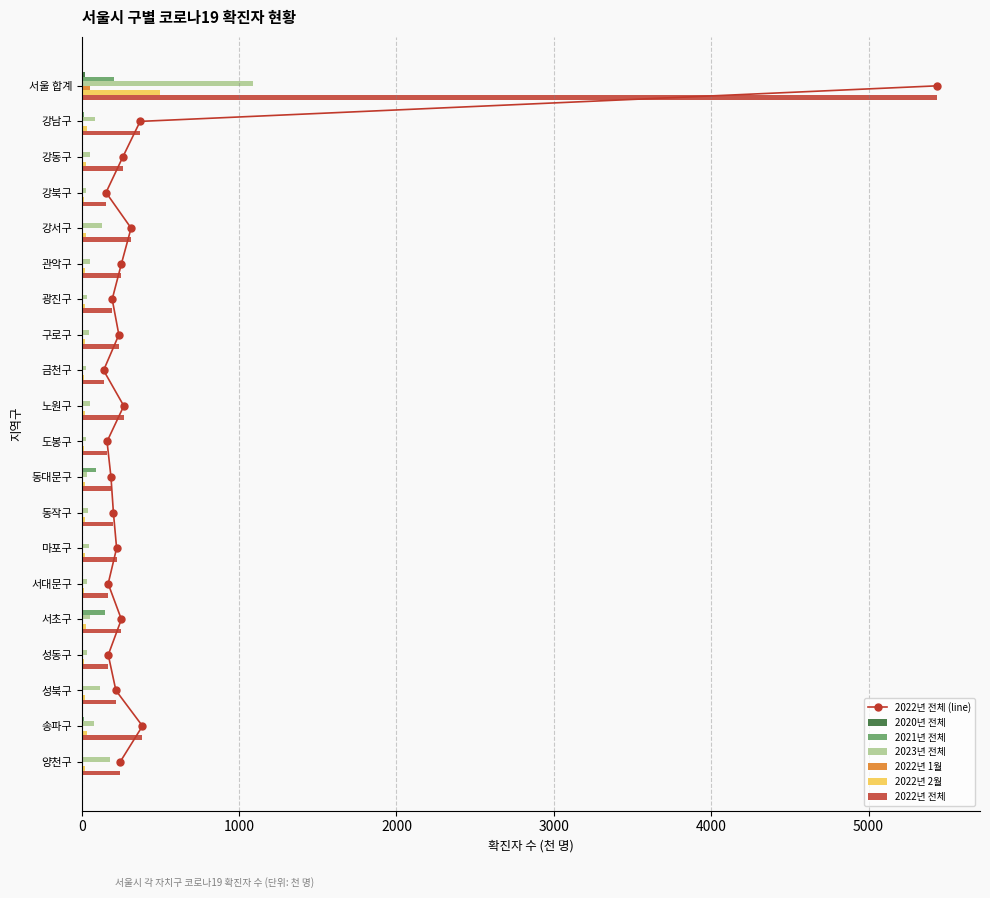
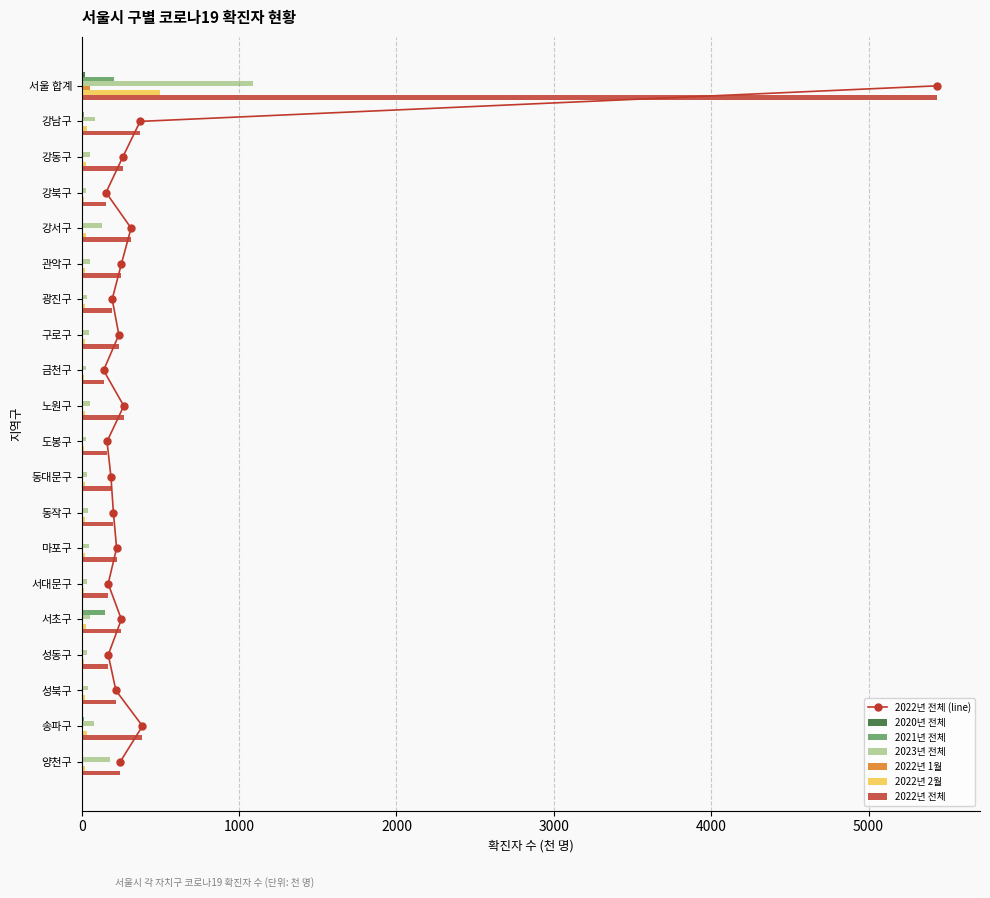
  {
    "2020년 전체": {
      "서울 합계": 20
    },
    "2021년 전체": {
      "서울 합계": 210,
-     "동대문구": 90,
+     "동대문구": 10,
      "서초구": 150
    },
    "2023년 전체": {
      "서울 합계": 1090,
      "강남구": 80,
      "강동구": 50,
      "강북구": 30,
      "강서구": 130,
      "관악구": 50,
      "광진구": 40,
      "구로구": 50,
      "금천구": 30,
      "노원구": 50,
      "도봉구": 30,
      "동대문구": 30,
      "동작구": 40,
      "마포구": 50,
      "서대문구": 30,
      "서초구": 50,
      "성동구": 30,
-     "성북구": 120,
+     "성북구": 40,
      "송파구": 80,
      "양천구": 180
    },
    "2022년 1월": {
      "서울 합계": 50
    },
    "2022년 2월": {
      "서울 합계": 500,
      "강남구": 30,
      "강동구": 30,
      "강서구": 30,
      "관악구": 20,
      "광진구": 20,
      "구로구": 20,
      "노원구": 20,
      "도봉구": 20,
      "동대문구": 20,
      "동작구": 20,
      "마포구": 20,
      "서초구": 30,
      "성북구": 20,
      "송파구": 40,
      "양천구": 20
    }
  }
